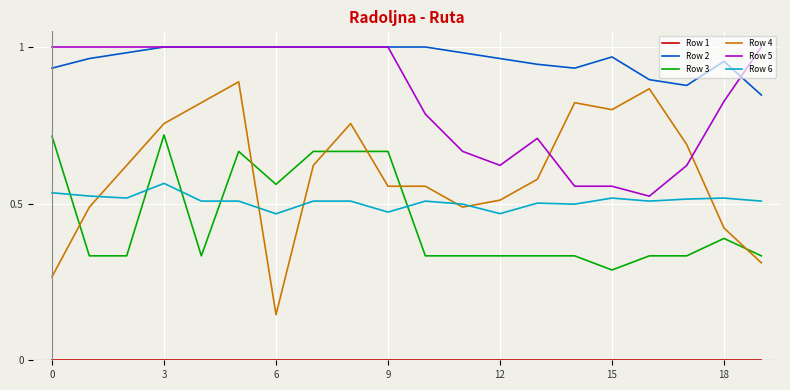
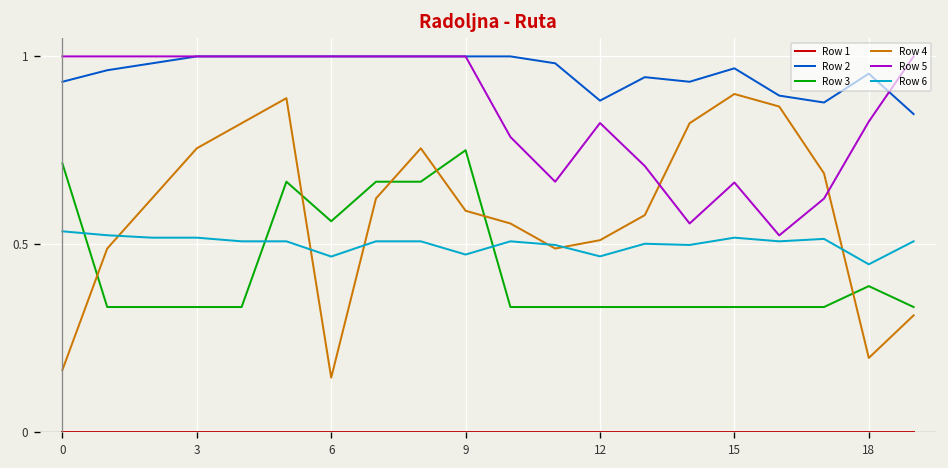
  {
    "Row 1": {
      "0": 0.00,
      "3": 0.00,
      "6": 0.00,
      "9": 0.00,
      "12": 0.00,
      "15": 0.00,
      "18": 0.00
    },
    "Row 2": {
      "0": 0.93,
-     "12": 0.96,
+     "12": 0.88,
      "15": 0.97
    },
    "Row 3": {
      "0": 0.72,
-     "3": 0.72,
+     "3": 0.33,
      "6": 0.56,
-     "9": 0.67,
+     "9": 0.75,
      "12": 0.33,
-     "15": 0.29,
+     "15": 0.33,
      "18": 0.39
    },
    "Row 4": {
-     "0": 0.27,
+     "0": 0.17,
      "3": 0.76,
      "6": 0.15,
-     "9": 0.56,
+     "9": 0.59,
      "12": 0.51,
-     "15": 0.8,
-     "18": 0.42
+     "15": 0.9,
+     "18": 0.20
    },
    "Row 5": {
      "0": 1.00,
-     "12": 0.62,
-     "15": 0.56,
+     "12": 0.82,
+     "15": 0.66,
      "18": 0.83
    },
    "Row 6": {
      "0": 0.53,
-     "3": 0.56,
+     "3": 0.52,
      "6": 0.47,
      "9": 0.47,
      "12": 0.47,
      "15": 0.52,
-     "18": 0.52
+     "18": 0.45
    }
  }
